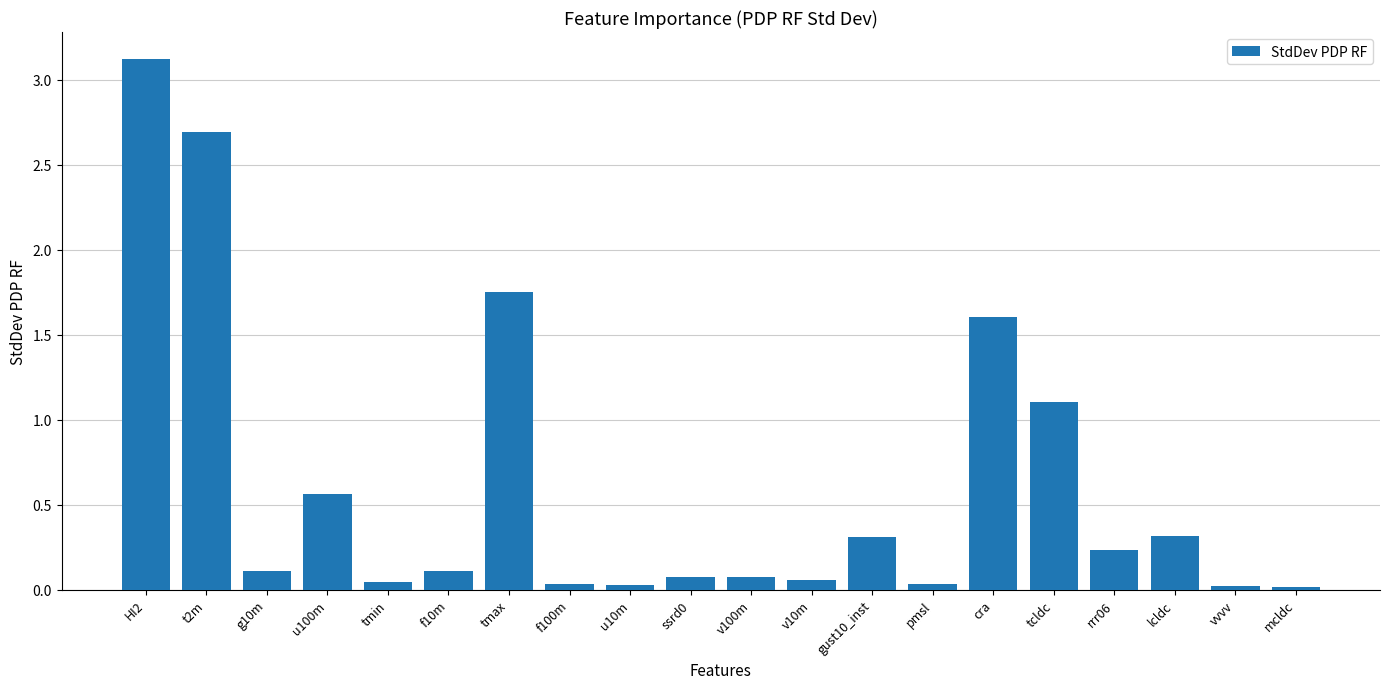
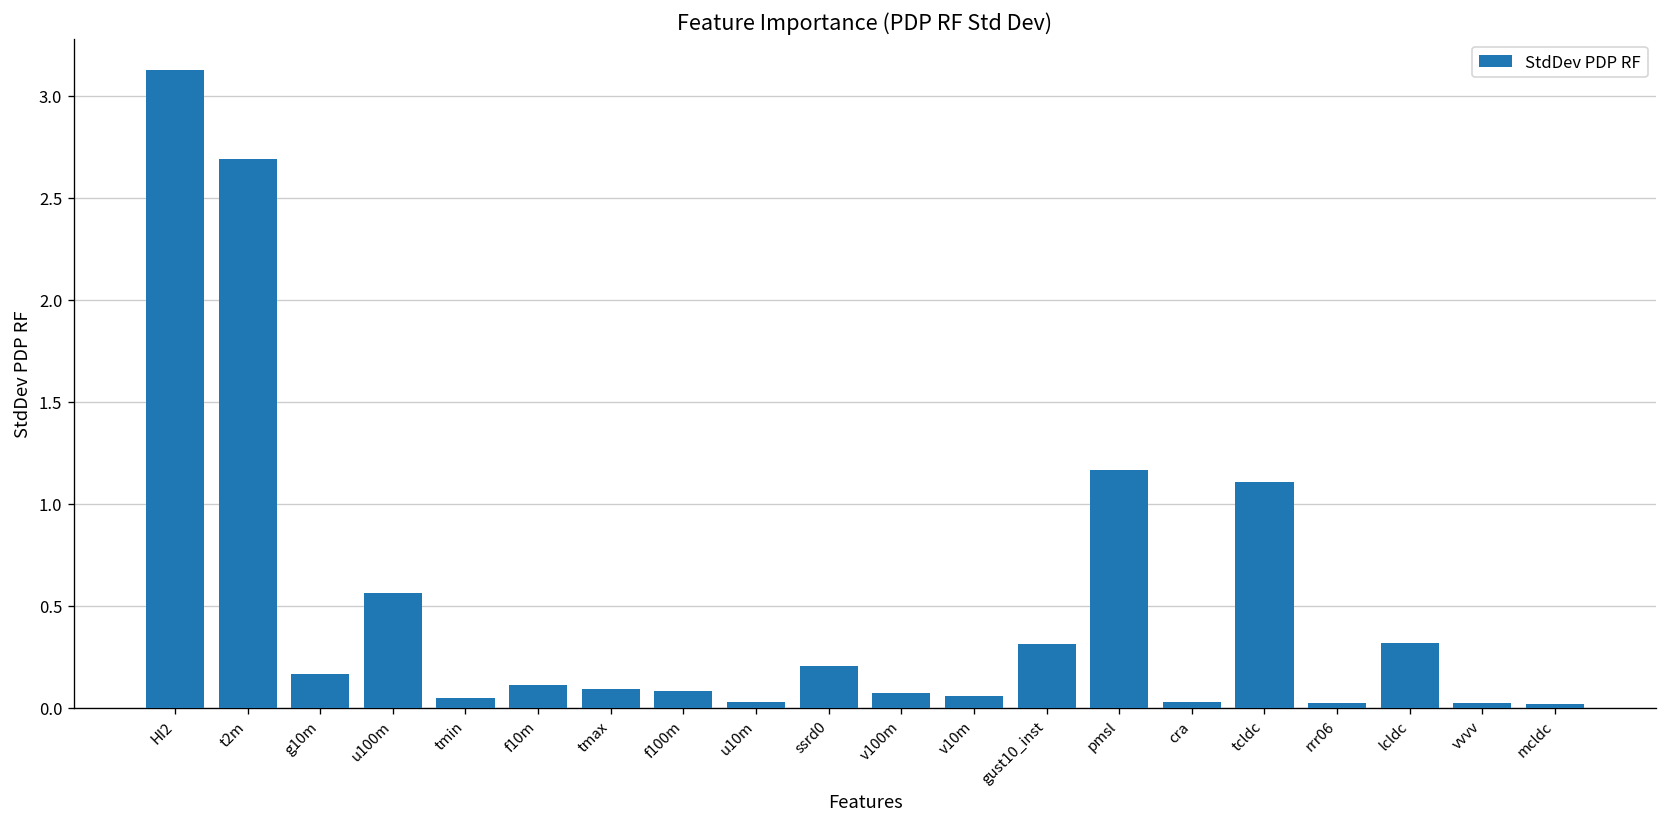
  {
    "HI2": 3.12,
    "t2m": 2.69,
-   "g10m": 0.11,
+   "g10m": 0.16,
    "u100m": 0.56,
    "tmin": 0.05,
    "f10m": 0.11,
-   "tmax": 1.75,
-   "f100m": 0.03,
+   "tmax": 0.09,
+   "f100m": 0.08,
    "u10m": 0.03,
-   "ssrd0": 0.07,
+   "ssrd0": 0.21,
    "v100m": 0.07,
    "v10m": 0.06,
    "gust10_inst": 0.31,
-   "pmsl": 0.03,
-   "cra": 1.60,
+   "pmsl": 1.16,
+   "cra": 0.03,
    "tcldc": 1.11,
-   "rrr06": 0.23,
+   "rrr06": 0.02,
    "lcldc": 0.32,
    "vvvv": 0.02,
    "mcldc": 0.02
  }
